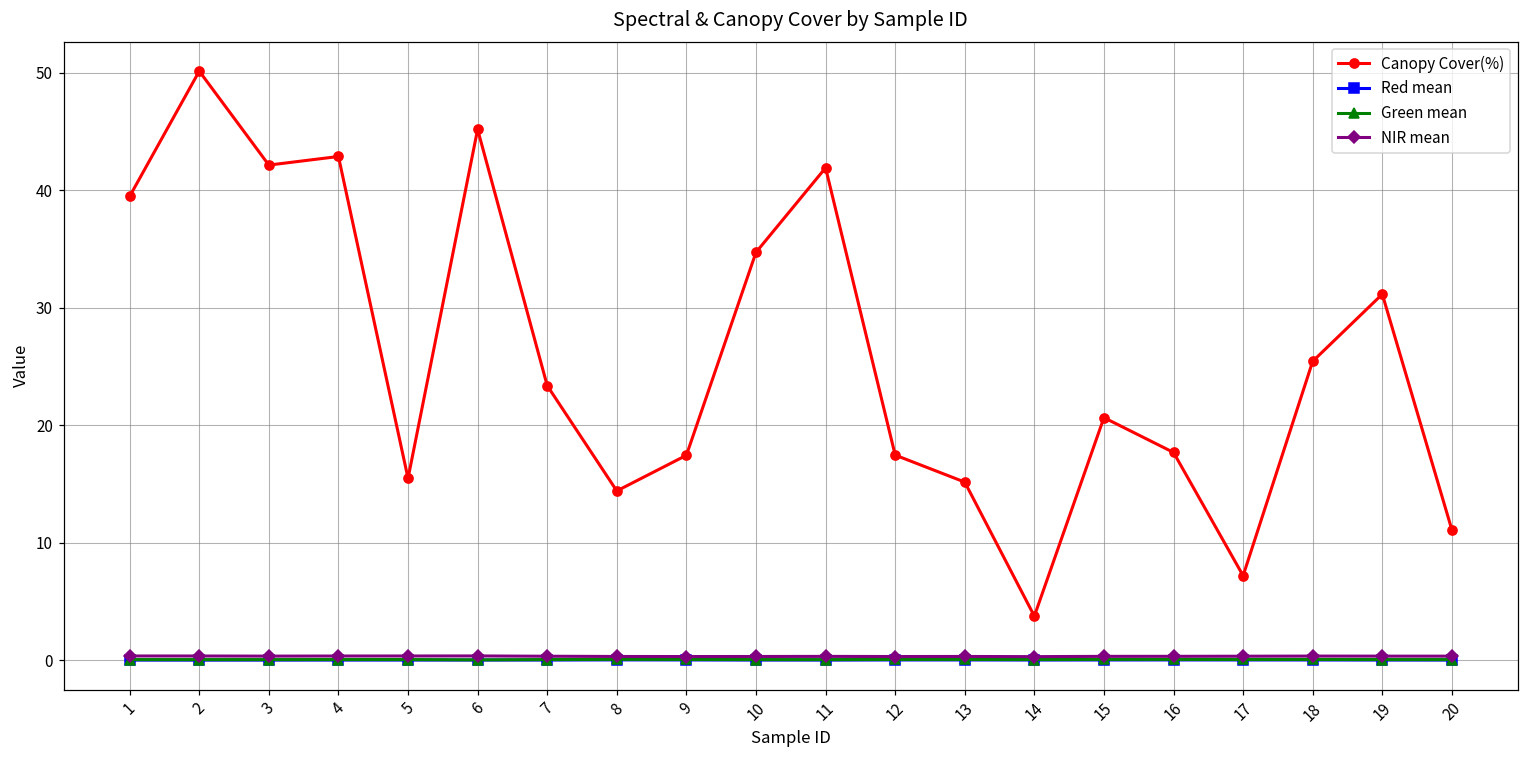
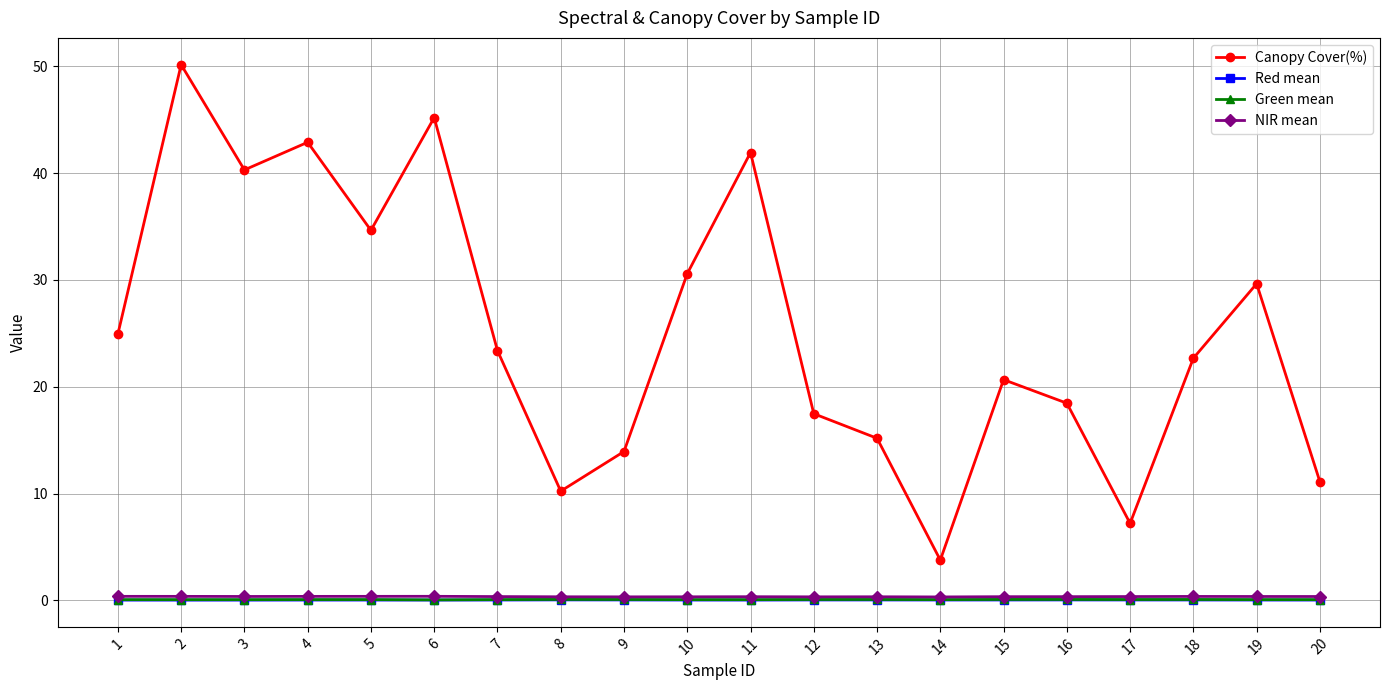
  {
    "Canopy Cover(%)": {
-     "1": 39.5,
+     "1": 24.9,
      "2": 50.1,
-     "3": 42.1,
+     "3": 40.3,
      "4": 42.9,
-     "5": 15.5,
+     "5": 34.6,
      "6": 45.2,
      "7": 23.4,
-     "8": 14.4,
-     "9": 17.5,
-     "10": 34.7,
+     "8": 10.2,
+     "9": 13.9,
+     "10": 30.6,
      "11": 41.9,
      "12": 17.5,
      "13": 15.2,
      "14": 3.8,
      "15": 20.7,
-     "16": 17.7,
+     "16": 18.5,
      "17": 7.2,
-     "18": 25.5,
-     "19": 31.2,
+     "18": 22.7,
+     "19": 29.6,
      "20": 11.1
    },
    "NIR mean": {
      "1": 0.4,
      "2": 0.4,
      "3": 0.4,
      "4": 0.4,
      "5": 0.4,
      "6": 0.4,
      "7": 0.4,
      "8": 0.3,
      "9": 0.3,
      "10": 0.3,
      "11": 0.3,
      "12": 0.3,
      "13": 0.3,
      "14": 0.3,
      "15": 0.4,
      "16": 0.4,
      "17": 0.4,
      "18": 0.4,
      "19": 0.4,
      "20": 0.4
    }
  }
